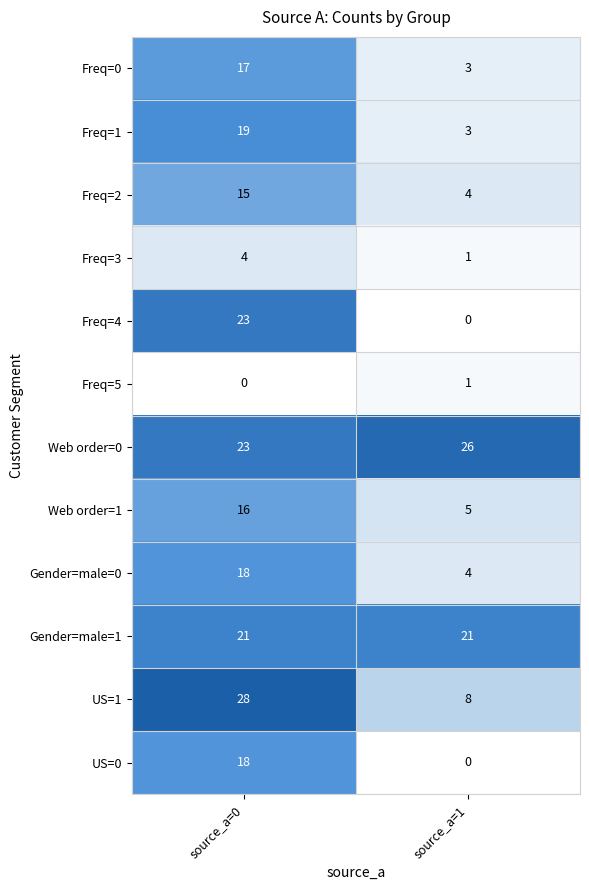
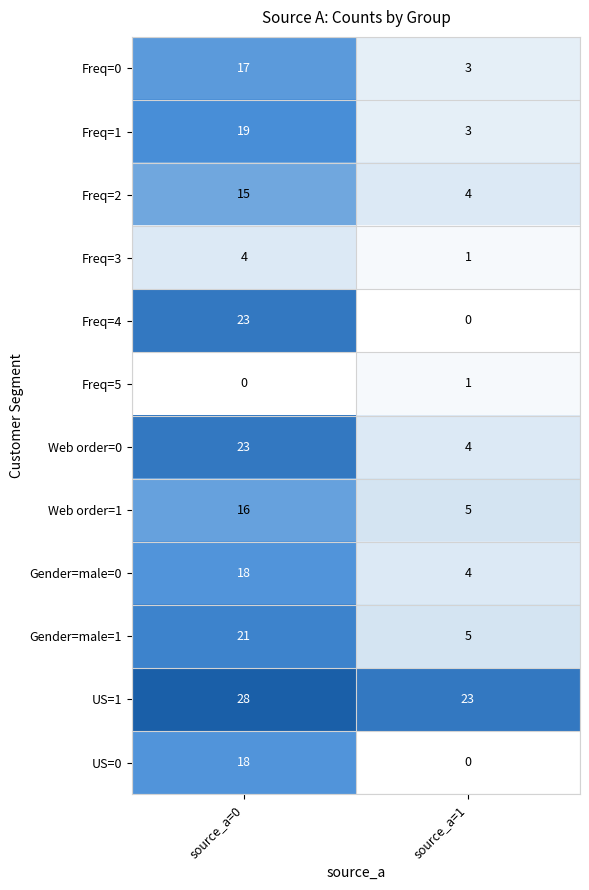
  {
    "Freq=0": {
      "source_a=0": 17,
      "source_a=1": 3
    },
    "Freq=1": {
      "source_a=0": 19,
      "source_a=1": 3
    },
    "Freq=2": {
      "source_a=0": 15,
      "source_a=1": 4
    },
    "Freq=3": {
      "source_a=0": 4,
      "source_a=1": 1
    },
    "Freq=4": {
      "source_a=0": 23,
      "source_a=1": 0
    },
    "Freq=5": {
      "source_a=0": 0,
      "source_a=1": 1
    },
    "Web order=0": {
      "source_a=0": 23,
-     "source_a=1": 26
+     "source_a=1": 4
    },
    "Web order=1": {
      "source_a=0": 16,
      "source_a=1": 5
    },
    "Gender=male=0": {
      "source_a=0": 18,
      "source_a=1": 4
    },
    "Gender=male=1": {
      "source_a=0": 21,
-     "source_a=1": 21
+     "source_a=1": 5
    },
    "US=1": {
      "source_a=0": 28,
-     "source_a=1": 8
+     "source_a=1": 23
    },
    "US=0": {
      "source_a=0": 18,
      "source_a=1": 0
    }
  }
